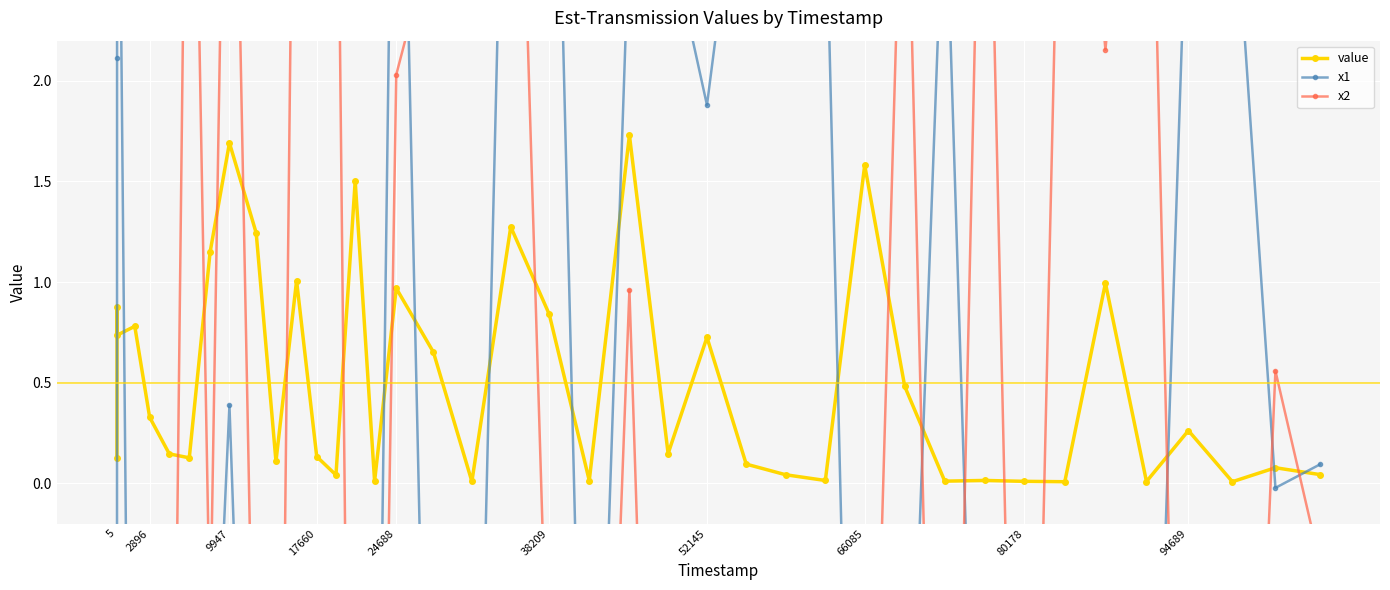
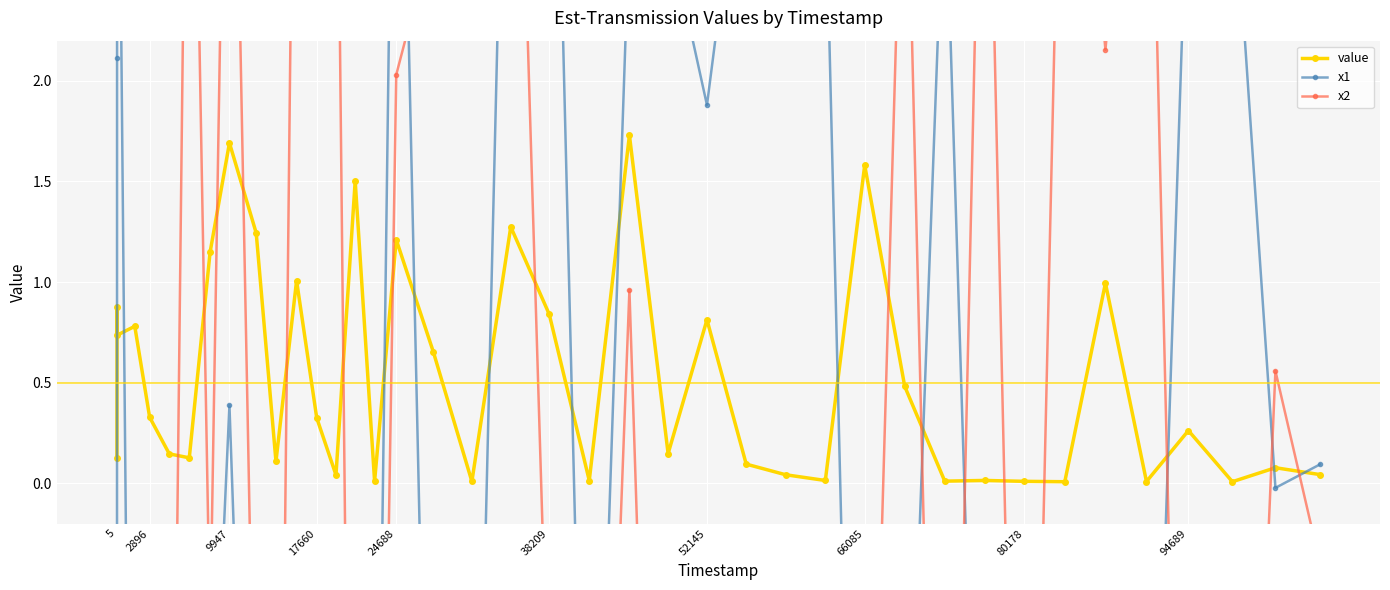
  {
    "value": {
      "5": 0.12,
      "2896": 0.33,
      "9947": 1.69,
-     "17660": 0.13,
-     "24688": 0.97,
+     "17660": 0.33,
+     "24688": 1.21,
      "38209": 0.84,
-     "52145": 0.73,
+     "52145": 0.81,
      "66085": 1.58,
      "80178": 0.01,
      "94689": 0.26
    },
    "x1": {
      "9947": 0.39,
      "52145": 1.88
    },
    "x2": {
      "24688": 2.03
    }
  }
